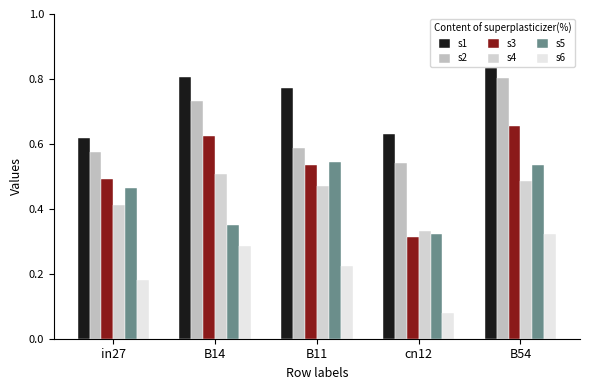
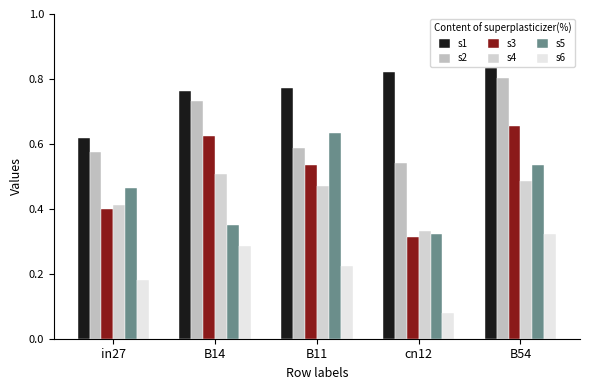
  {
    "s1": {
      "in27": 0.62,
-     "B14": 0.81,
+     "B14": 0.76,
      "B11": 0.77,
-     "cn12": 0.63,
+     "cn12": 0.82,
      "B54": 0.83
    },
    "s3": {
-     "in27": 0.49,
+     "in27": 0.40,
      "B14": 0.62,
      "B11": 0.54,
      "cn12": 0.31,
      "B54": 0.66
    },
    "s5": {
      "in27": 0.46,
      "B14": 0.35,
-     "B11": 0.54,
+     "B11": 0.63,
      "cn12": 0.32,
      "B54": 0.54
    }
  }
